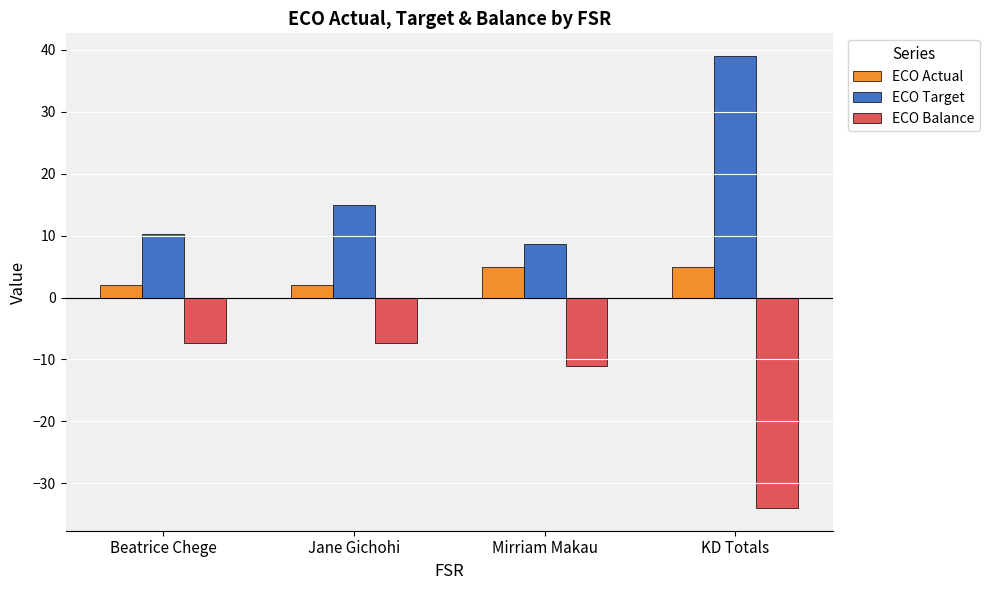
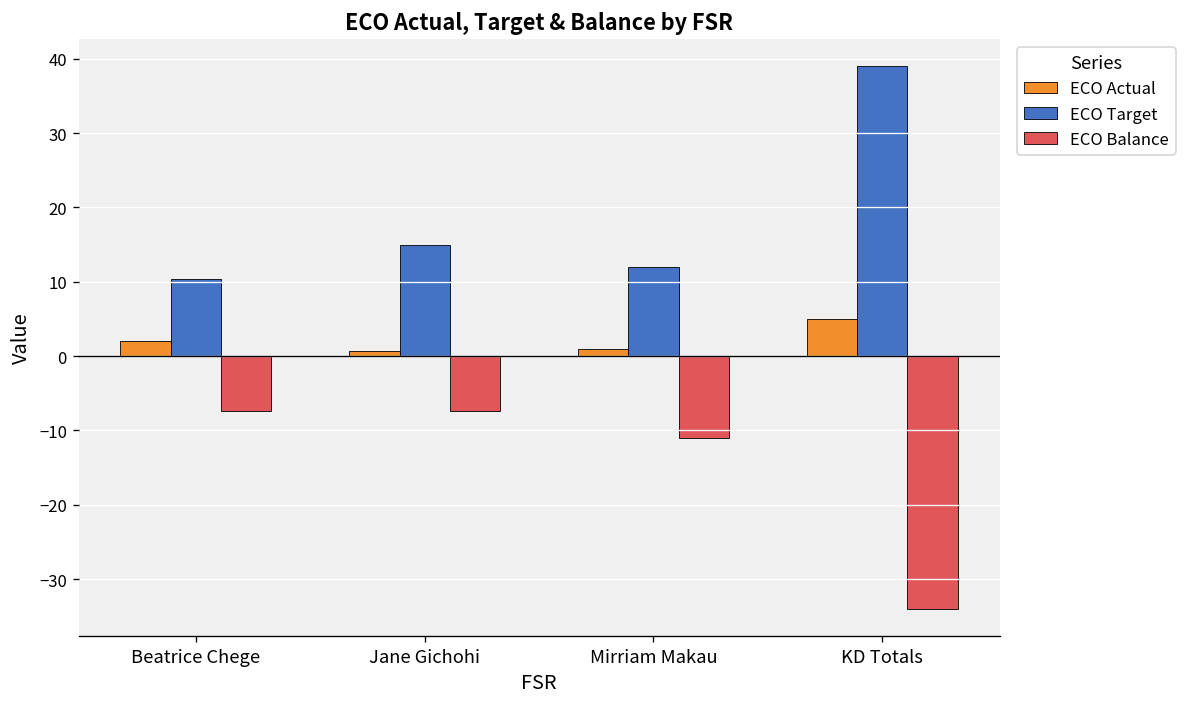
  {
    "ECO Actual": {
      "Beatrice Chege": 2,
-     "Jane Gichohi": 2,
-     "Mirriam Makau": 5,
+     "Jane Gichohi": 1,
+     "Mirriam Makau": 1,
      "KD Totals": 5
    },
    "ECO Target": {
      "Beatrice Chege": 10,
      "Jane Gichohi": 15,
-     "Mirriam Makau": 9,
+     "Mirriam Makau": 12,
      "KD Totals": 39
    },
    "ECO Balance": {
      "Beatrice Chege": -7,
      "Jane Gichohi": -7,
      "Mirriam Makau": -11,
      "KD Totals": -34
    }
  }
